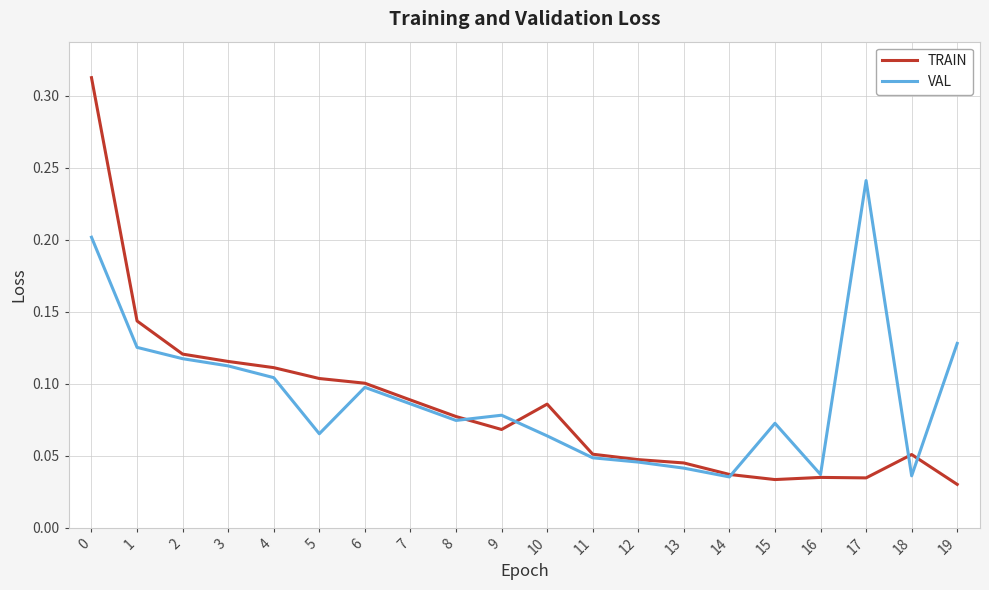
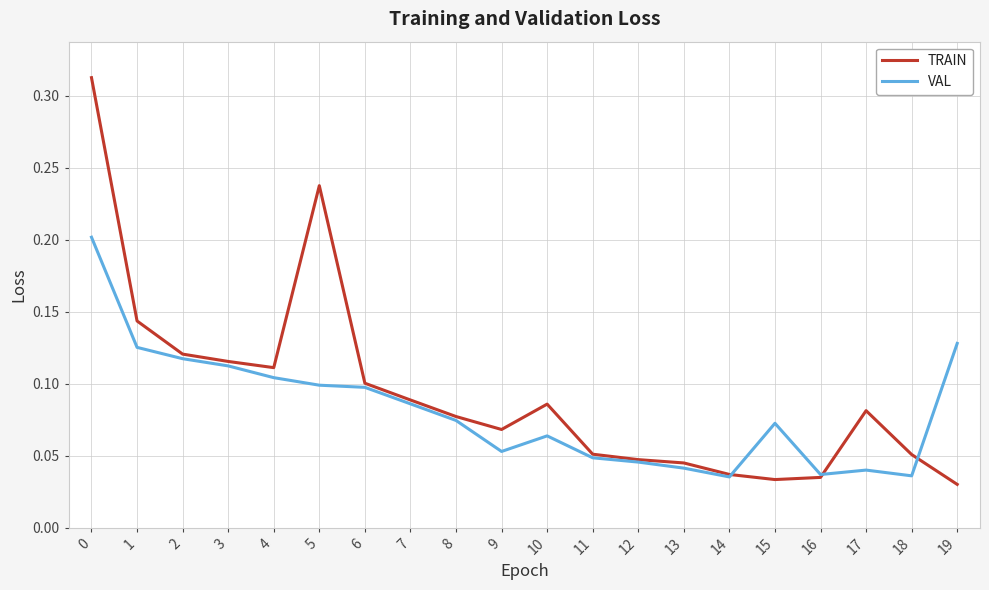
  {
    "TRAIN": {
      "0": 0.313,
      "1": 0.144,
      "2": 0.121,
      "3": 0.115,
      "4": 0.111,
-     "5": 0.104,
+     "5": 0.238,
      "6": 0.100,
      "7": 0.089,
      "8": 0.077,
      "9": 0.068,
      "10": 0.086,
      "11": 0.051,
      "13": 0.045,
      "15": 0.033,
      "16": 0.035,
-     "17": 0.035,
+     "17": 0.081,
      "18": 0.051,
      "19": 0.030
    },
    "VAL": {
      "0": 0.202,
      "1": 0.125,
      "2": 0.117,
      "3": 0.112,
      "4": 0.104,
-     "5": 0.065,
+     "5": 0.099,
      "6": 0.097,
      "7": 0.086,
      "8": 0.074,
-     "9": 0.078,
+     "9": 0.053,
      "10": 0.064,
      "11": 0.048,
      "13": 0.041,
      "15": 0.072,
      "16": 0.037,
-     "17": 0.241,
+     "17": 0.040,
      "18": 0.036,
      "19": 0.128
    }
  }
